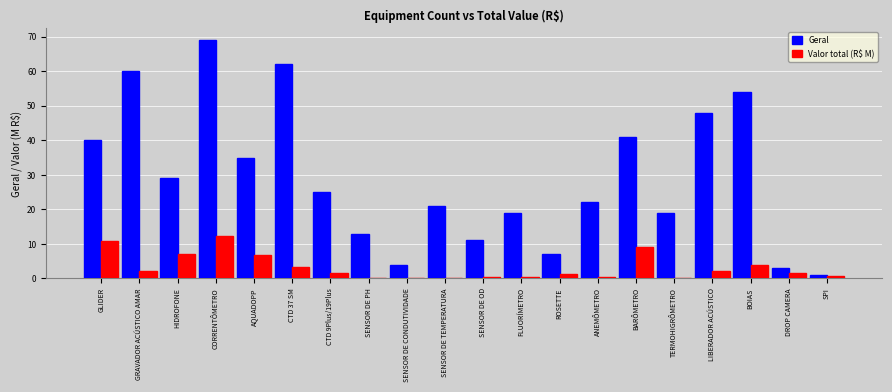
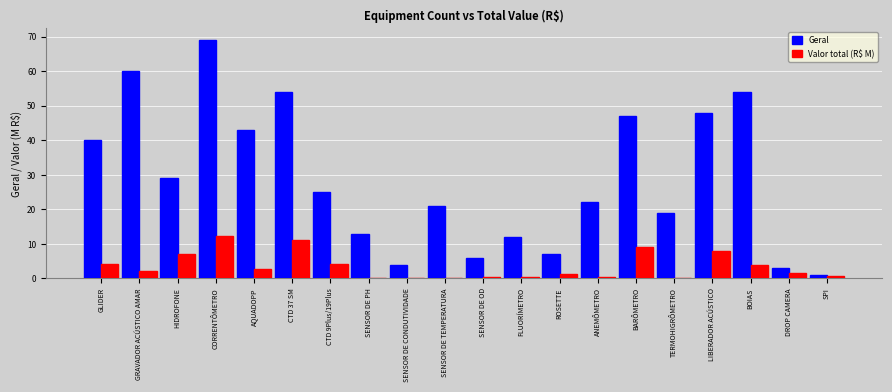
  {
    "Geral": {
      "GLIDER": 40,
      "GRAVADOR ACÚSTICO AMAR": 60,
      "HIDROFONE": 29,
      "CORRENTÔMETRO": 69,
-     "AQUADOPP": 35,
-     "CTD 37 SM": 62,
+     "AQUADOPP": 43,
+     "CTD 37 SM": 54,
      "CTD 9Plus/19Plus": 25,
      "SENSOR DE PH": 13,
      "SENSOR DE CONDUTIVIDADE": 4,
      "SENSOR DE TEMPERATURA": 21,
-     "SENSOR DE OD": 11,
-     "FLUORÍMETRO": 19,
+     "SENSOR DE OD": 6,
+     "FLUORÍMETRO": 12,
      "ROSETTE": 7,
      "ANEMÔMETRO": 22,
-     "BARÔMETRO": 41,
+     "BARÔMETRO": 47,
      "TERMOHIGRÔMETRO": 19,
      "LIBERADOR ACÚSTICO": 48,
      "BOIAS": 54,
      "DROP CAMERA": 3,
      "SPI": 1
    },
    "Valor total (R$ M)": {
-     "GLIDER": 11,
+     "GLIDER": 4,
      "GRAVADOR ACÚSTICO AMAR": 2,
      "HIDROFONE": 7,
      "CORRENTÔMETRO": 12,
-     "AQUADOPP": 7,
-     "CTD 37 SM": 3,
-     "CTD 9Plus/19Plus": 2,
+     "AQUADOPP": 3,
+     "CTD 37 SM": 11,
+     "CTD 9Plus/19Plus": 4,
      "ROSETTE": 1,
      "BARÔMETRO": 9,
-     "LIBERADOR ACÚSTICO": 2,
+     "LIBERADOR ACÚSTICO": 8,
      "BOIAS": 4,
      "DROP CAMERA": 2
    }
  }
